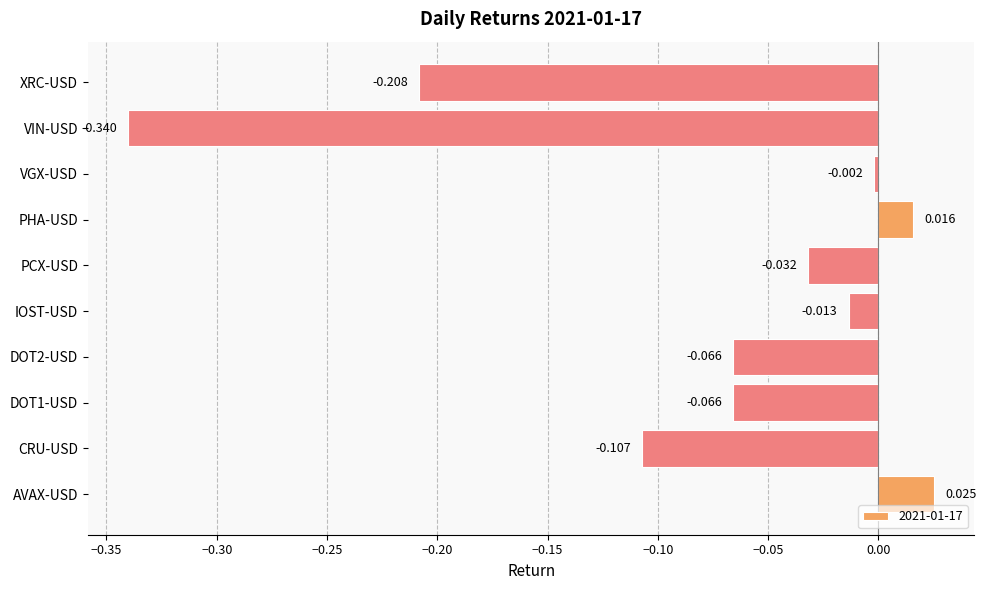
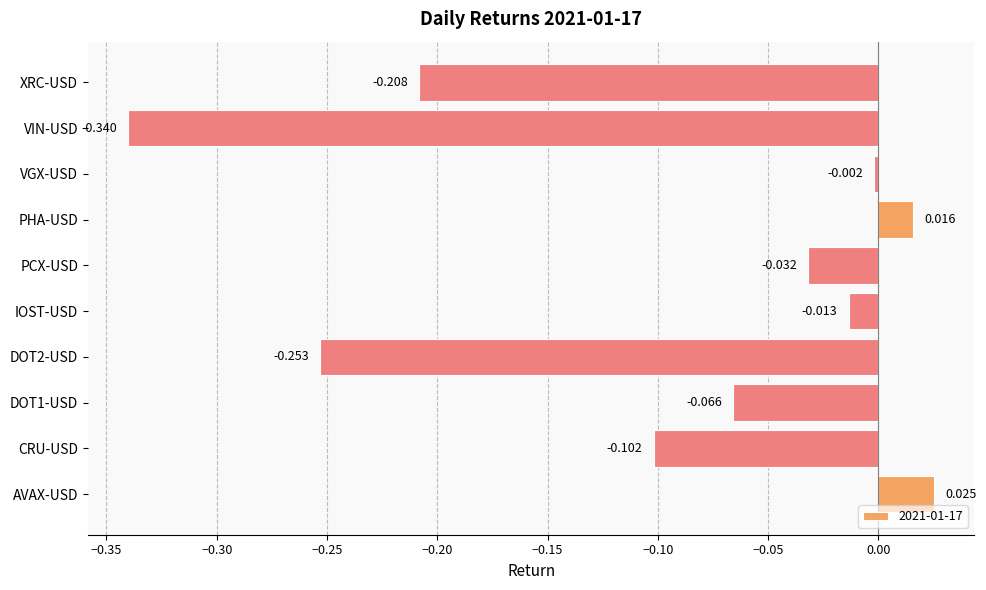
  {
    "XRC-USD": -0.208,
    "VIN-USD": -0.340,
    "VGX-USD": -0.002,
    "PHA-USD": 0.016,
    "PCX-USD": -0.032,
    "IOST-USD": -0.013,
-   "DOT2-USD": -0.066,
+   "DOT2-USD": -0.253,
    "DOT1-USD": -0.066,
-   "CRU-USD": -0.107,
+   "CRU-USD": -0.102,
    "AVAX-USD": 0.025
  }
